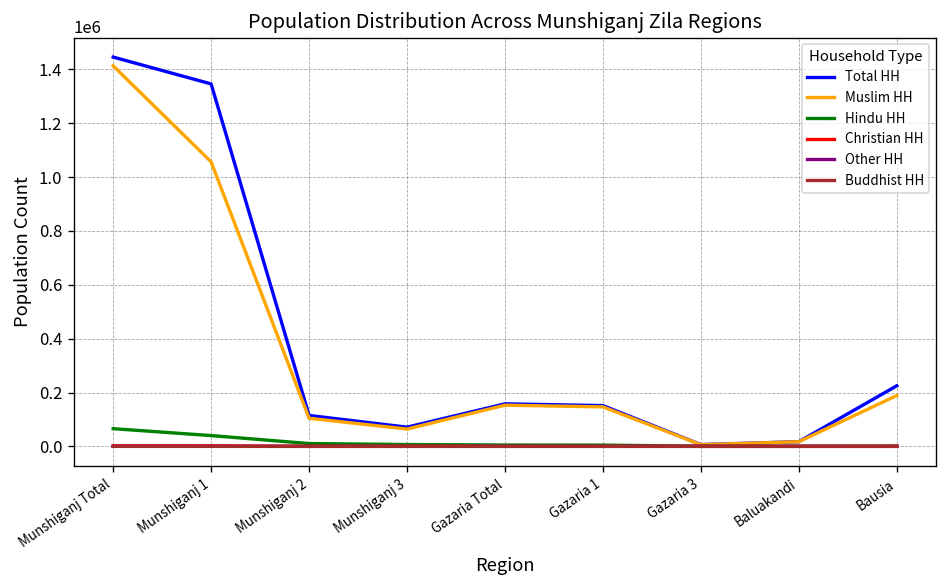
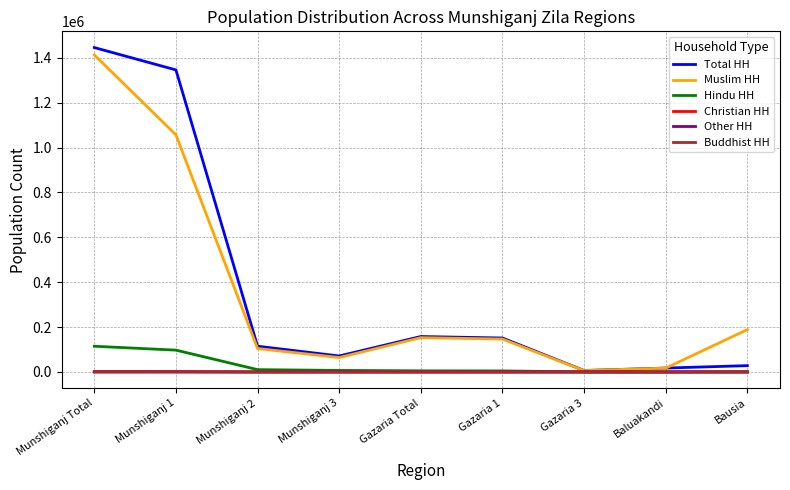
  {
    "Total HH": {
      "Munshiganj Total": 1450000,
      "Munshiganj 1": 1350000,
-     "Bausia": 230000
+     "Bausia": 30000
    },
    "Muslim HH": {
      "Munshiganj Total": 1410000,
      "Munshiganj 1": 1060000,
      "Bausia": 190000
    },
    "Hindu HH": {
-     "Munshiganj Total": 70000,
-     "Munshiganj 1": 40000
+     "Munshiganj Total": 110000,
+     "Munshiganj 1": 100000
    },
    "Buddhist HH": {
      "Munshiganj Total": 0,
      "Munshiganj 1": 0
    }
  }
